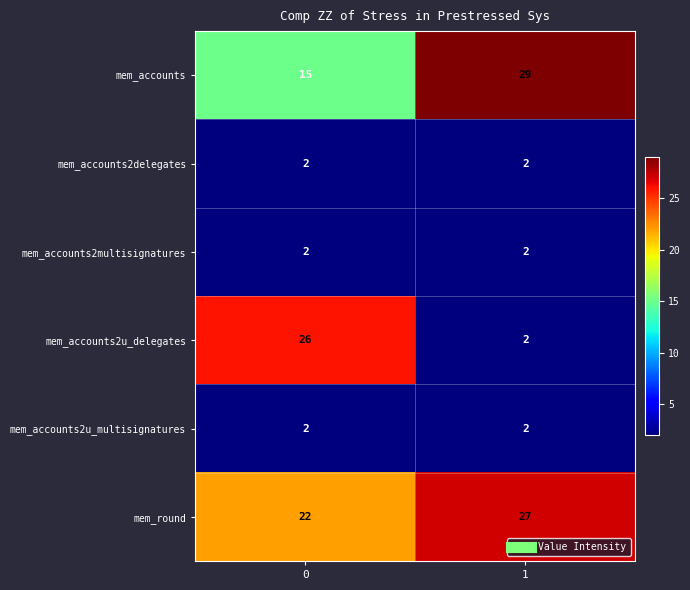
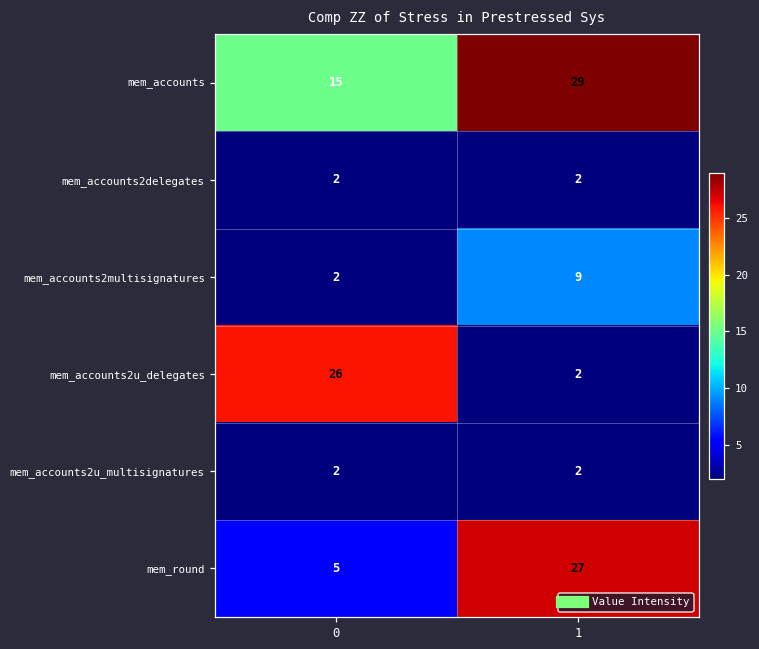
  {
    "mem_accounts": {
      "0": 15,
      "1": 29
    },
    "mem_accounts2delegates": {
      "0": 2,
      "1": 2
    },
    "mem_accounts2multisignatures": {
      "0": 2,
-     "1": 2
+     "1": 9
    },
    "mem_accounts2u_delegates": {
      "0": 26,
      "1": 2
    },
    "mem_accounts2u_multisignatures": {
      "0": 2,
      "1": 2
    },
    "mem_round": {
-     "0": 22,
+     "0": 5,
      "1": 27
    }
  }
